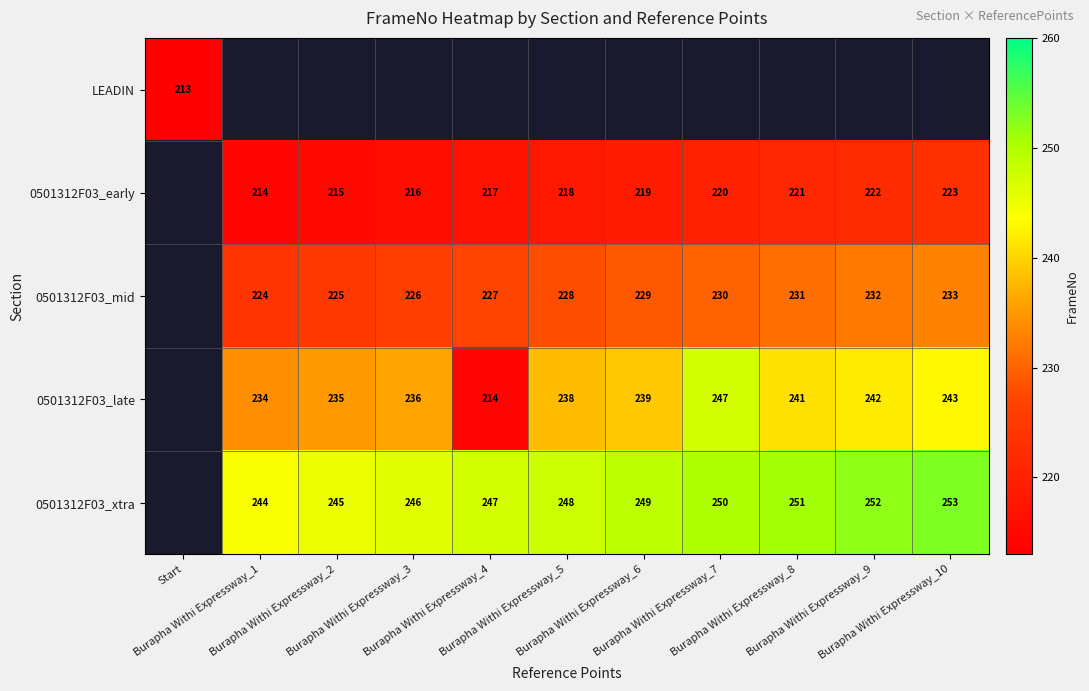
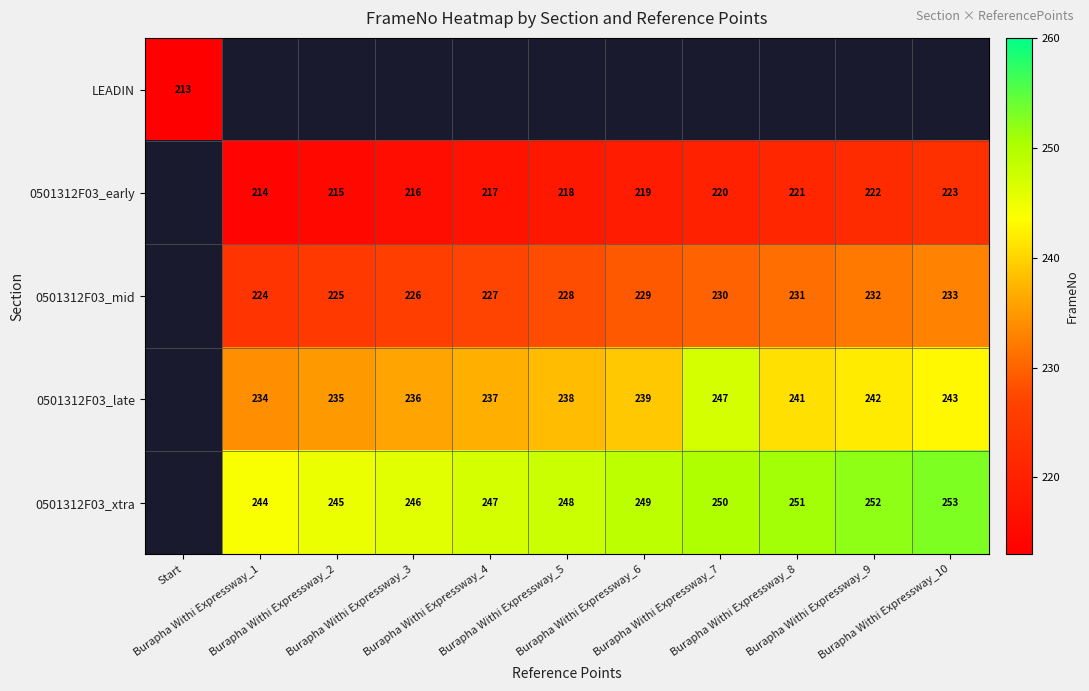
  {
    "LEADIN": {
      "Start": 213
    },
    "0501312F03_early": {
      "Burapha Withi Expressway_1": 214,
      "Burapha Withi Expressway_2": 215,
      "Burapha Withi Expressway_3": 216,
      "Burapha Withi Expressway_4": 217,
      "Burapha Withi Expressway_5": 218,
      "Burapha Withi Expressway_6": 219,
      "Burapha Withi Expressway_7": 220,
      "Burapha Withi Expressway_8": 221,
      "Burapha Withi Expressway_9": 222,
      "Burapha Withi Expressway_10": 223
    },
    "0501312F03_mid": {
      "Burapha Withi Expressway_1": 224,
      "Burapha Withi Expressway_2": 225,
      "Burapha Withi Expressway_3": 226,
      "Burapha Withi Expressway_4": 227,
      "Burapha Withi Expressway_5": 228,
      "Burapha Withi Expressway_6": 229,
      "Burapha Withi Expressway_7": 230,
      "Burapha Withi Expressway_8": 231,
      "Burapha Withi Expressway_9": 232,
      "Burapha Withi Expressway_10": 233
    },
    "0501312F03_late": {
      "Burapha Withi Expressway_1": 234,
      "Burapha Withi Expressway_2": 235,
      "Burapha Withi Expressway_3": 236,
-     "Burapha Withi Expressway_4": 214,
+     "Burapha Withi Expressway_4": 237,
      "Burapha Withi Expressway_5": 238,
      "Burapha Withi Expressway_6": 239,
      "Burapha Withi Expressway_7": 247,
      "Burapha Withi Expressway_8": 241,
      "Burapha Withi Expressway_9": 242,
      "Burapha Withi Expressway_10": 243
    },
    "0501312F03_xtra": {
      "Burapha Withi Expressway_1": 244,
      "Burapha Withi Expressway_2": 245,
      "Burapha Withi Expressway_3": 246,
      "Burapha Withi Expressway_4": 247,
      "Burapha Withi Expressway_5": 248,
      "Burapha Withi Expressway_6": 249,
      "Burapha Withi Expressway_7": 250,
      "Burapha Withi Expressway_8": 251,
      "Burapha Withi Expressway_9": 252,
      "Burapha Withi Expressway_10": 253
    }
  }
